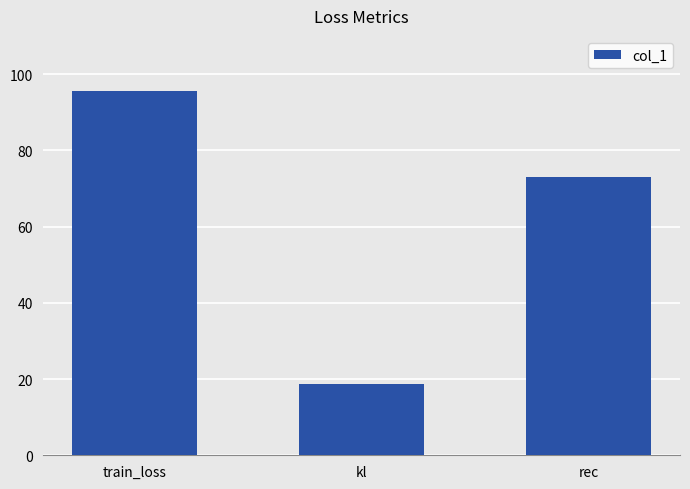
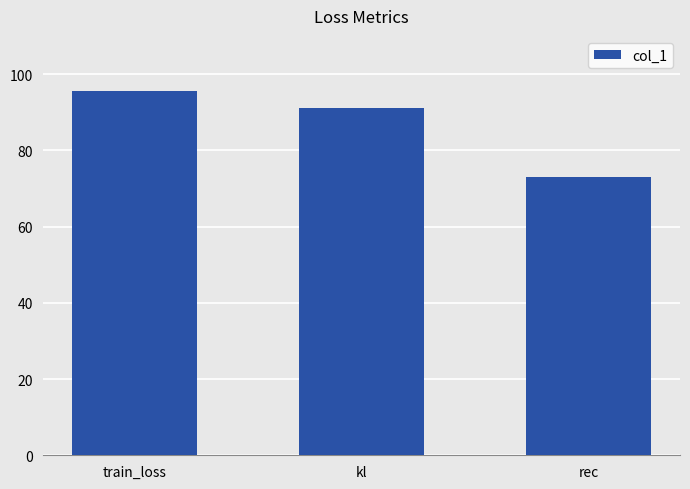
  {
    "train_loss": 96,
-   "kl": 19,
+   "kl": 91,
    "rec": 73
  }
